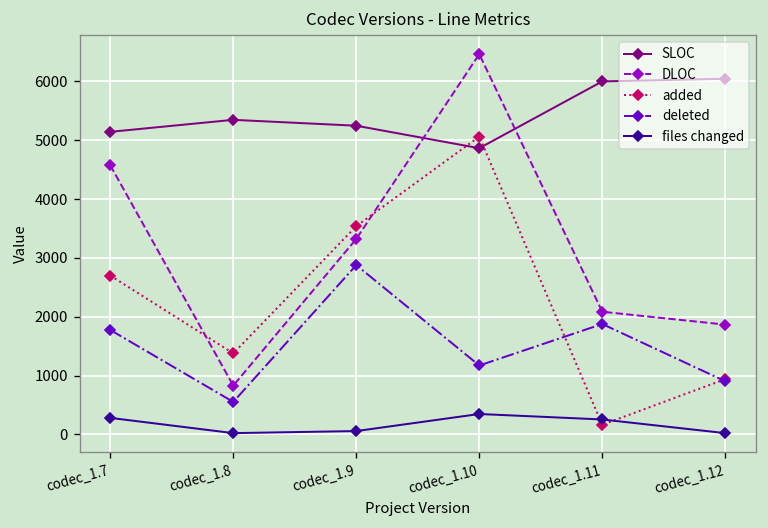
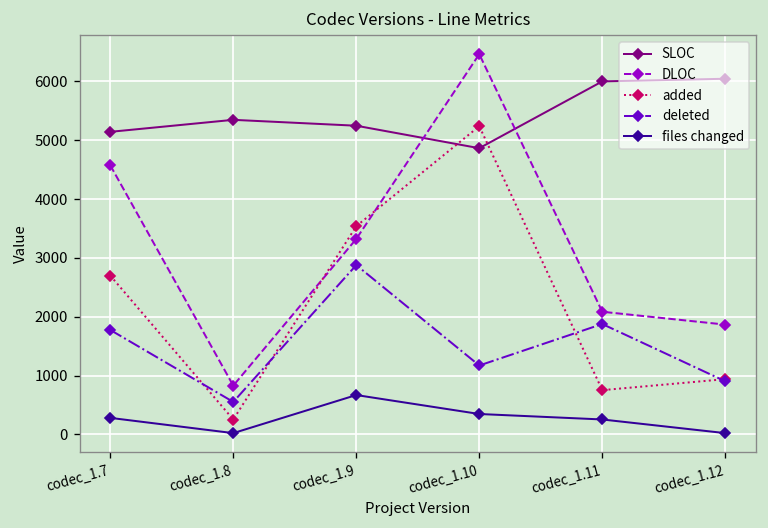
  {
    "SLOC": {
      "codec_1.7": 5100,
      "codec_1.8": 5300,
      "codec_1.9": 5200,
      "codec_1.10": 4900,
      "codec_1.11": 6000
    },
    "added": {
      "codec_1.7": 2700,
-     "codec_1.8": 1400,
+     "codec_1.8": 300,
      "codec_1.9": 3500,
-     "codec_1.10": 5100,
-     "codec_1.11": 200
+     "codec_1.10": 5200,
+     "codec_1.11": 800
    },
    "files changed": {
      "codec_1.7": 300,
      "codec_1.8": 0,
-     "codec_1.9": 100,
+     "codec_1.9": 700,
      "codec_1.10": 300,
      "codec_1.11": 300,
      "codec_1.12": 0
    }
  }
